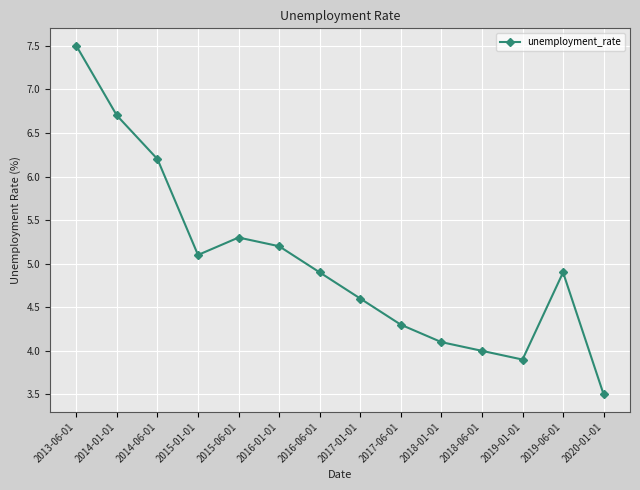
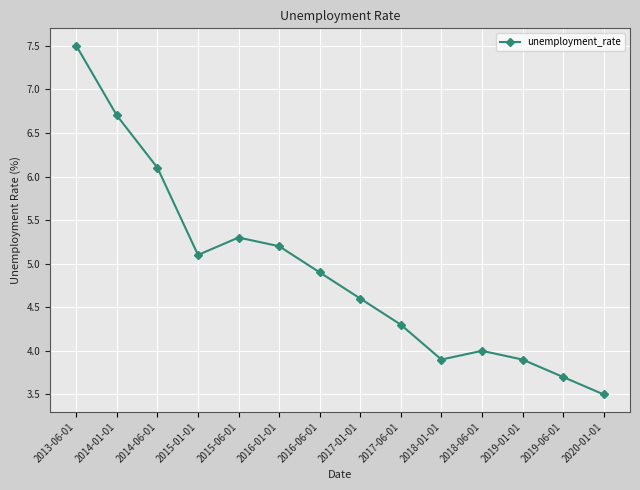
  {
    "2013-06-01": 7.5,
    "2014-01-01": 6.7,
-   "2014-06-01": 6.2,
+   "2014-06-01": 6.1,
    "2015-01-01": 5.1,
    "2015-06-01": 5.3,
    "2016-01-01": 5.2,
    "2016-06-01": 4.9,
    "2017-01-01": 4.6,
    "2017-06-01": 4.3,
-   "2018-01-01": 4.1,
+   "2018-01-01": 3.9,
    "2018-06-01": 4.0,
    "2019-01-01": 3.9,
-   "2019-06-01": 4.9,
+   "2019-06-01": 3.7,
    "2020-01-01": 3.5
  }
